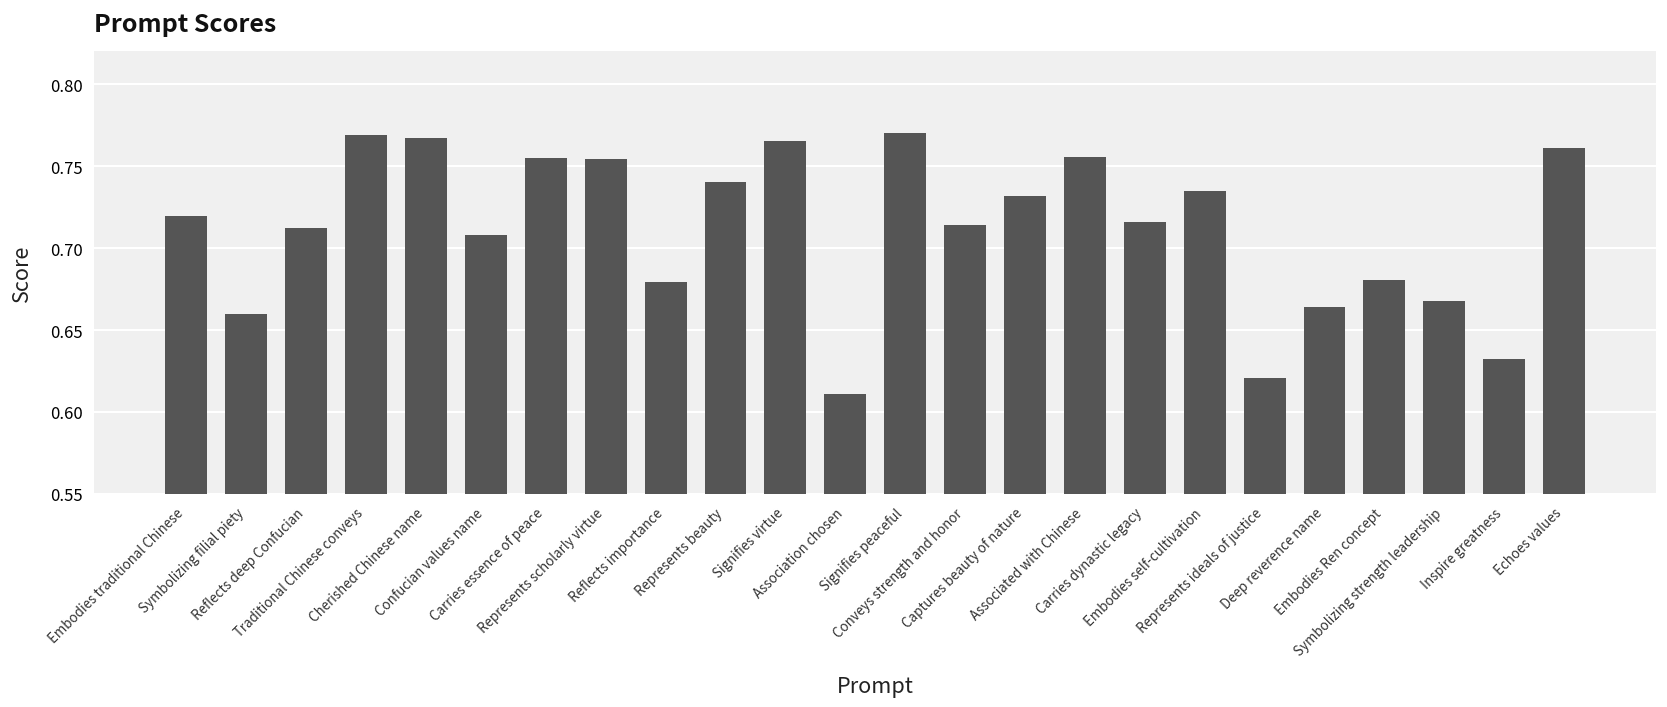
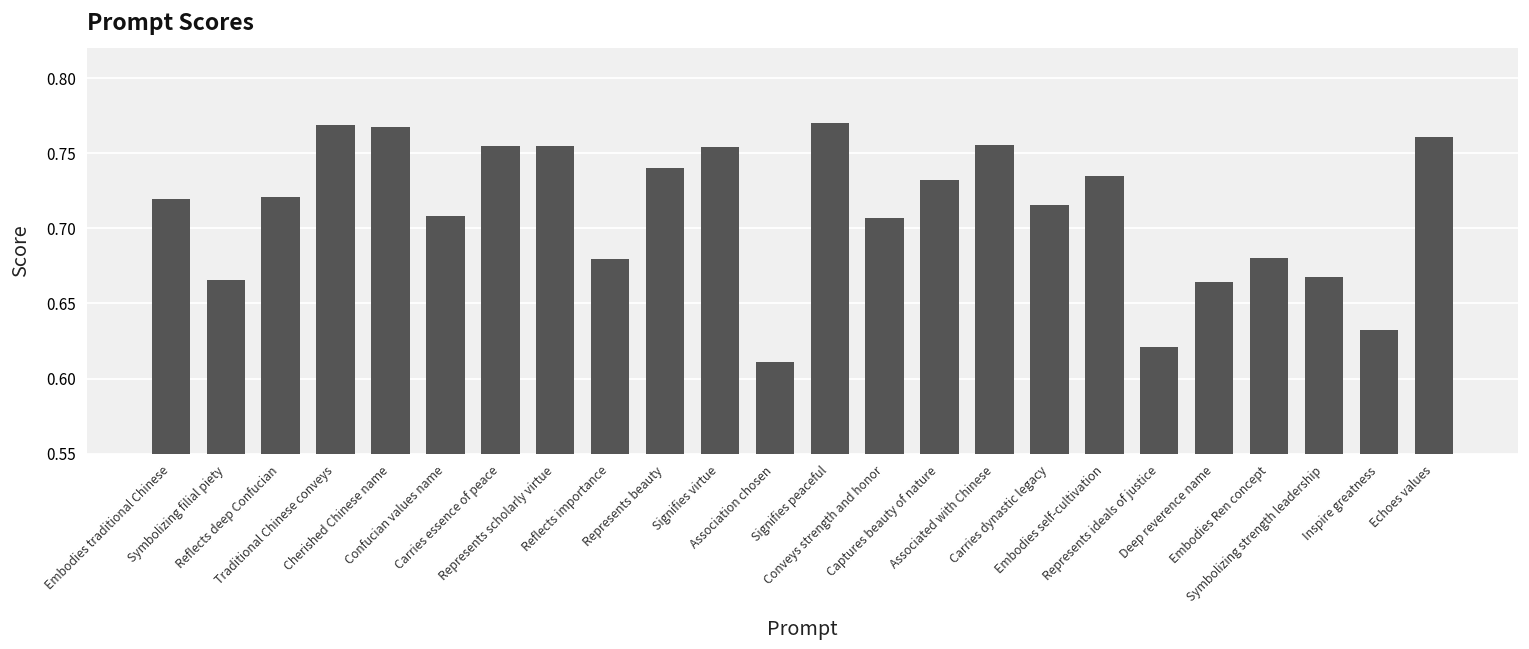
  {
    "Embodies traditional Chinese": 0.719,
-   "Symbolizing filial piety": 0.660,
-   "Reflects deep Confucian": 0.712,
+   "Symbolizing filial piety": 0.666,
+   "Reflects deep Confucian": 0.721,
    "Traditional Chinese conveys": 0.769,
    "Cherished Chinese name": 0.767,
    "Confucian values name": 0.708,
    "Carries essence of peace": 0.755,
    "Represents scholarly virtue": 0.755,
    "Reflects importance": 0.679,
    "Represents beauty": 0.740,
-   "Signifies virtue": 0.766,
+   "Signifies virtue": 0.754,
    "Association chosen": 0.611,
    "Signifies peaceful": 0.770,
-   "Conveys strength and honor": 0.714,
+   "Conveys strength and honor": 0.707,
    "Captures beauty of nature": 0.732,
    "Associated with Chinese": 0.756,
    "Carries dynastic legacy": 0.716,
    "Embodies self-cultivation": 0.735,
    "Represents ideals of justice": 0.621,
    "Deep reverence name": 0.664,
    "Embodies Ren concept": 0.680,
    "Symbolizing strength leadership": 0.668,
    "Inspire greatness": 0.632,
    "Echoes values": 0.761
  }
